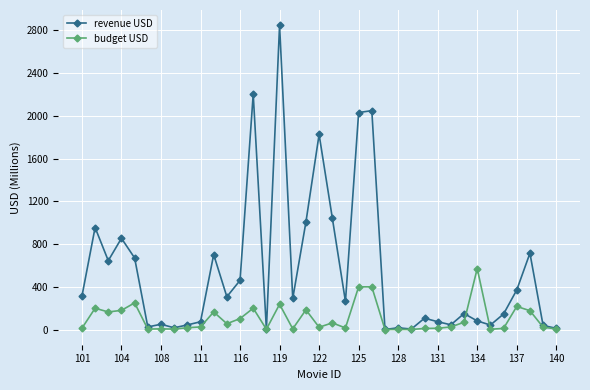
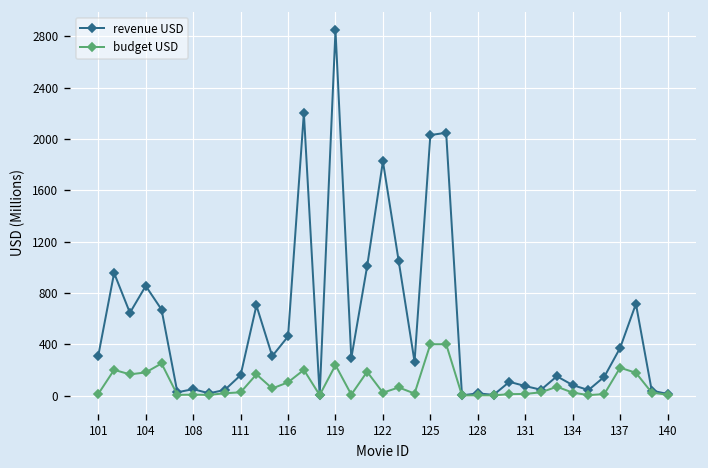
  {
    "revenue USD": {
      "101": 310,
      "104": 850,
      "108": 50,
-     "111": 70,
+     "111": 160,
      "116": 460,
      "119": 2850,
      "122": 1830,
      "125": 2030,
      "131": 70,
      "134": 80,
      "137": 370
    },
    "budget USD": {
      "101": 10,
      "104": 180,
      "108": 10,
      "111": 30,
      "116": 100,
      "119": 240,
      "122": 20,
      "125": 400,
      "131": 10,
-     "134": 570,
+     "134": 20,
      "137": 220
    }
  }
